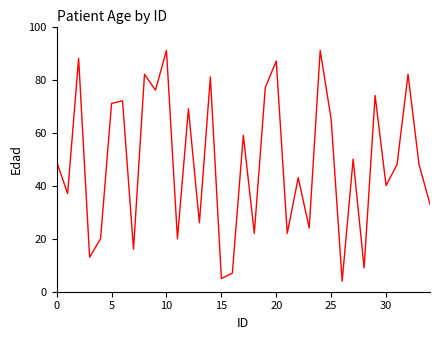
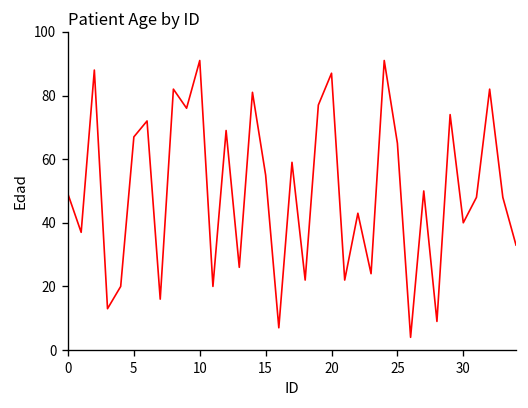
  {
    "0": 49,
-   "5": 71,
+   "5": 67,
    "10": 91,
-   "15": 5,
+   "15": 55,
    "20": 87,
    "25": 65,
    "30": 40
  }
